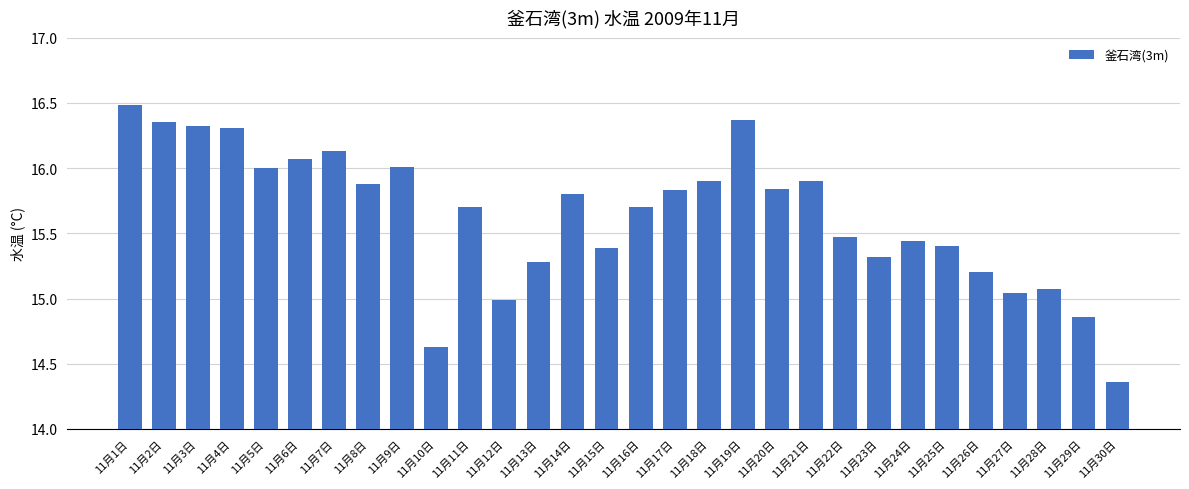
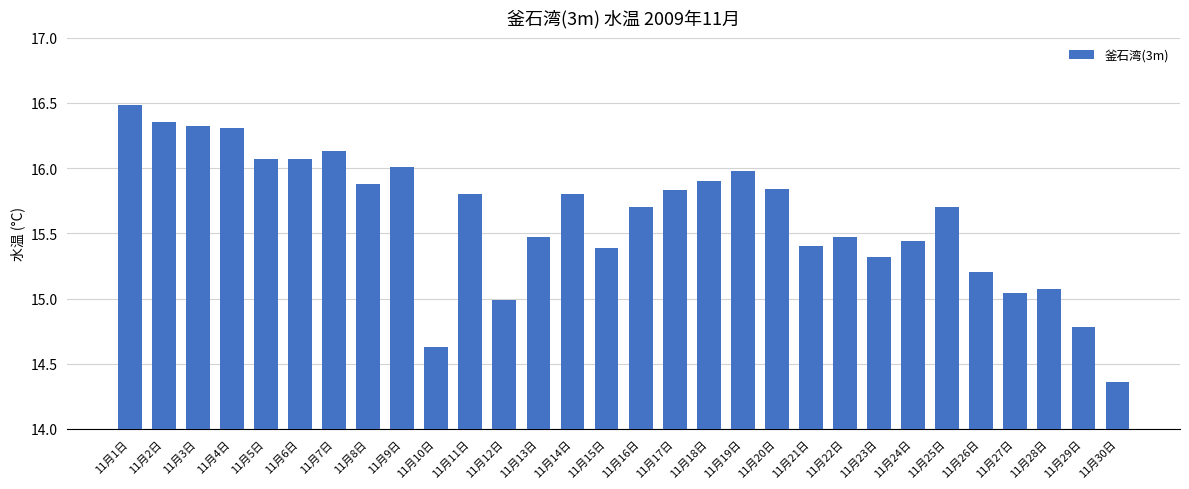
  {
    "11月1日": 16.48,
    "11月2日": 16.35,
    "11月3日": 16.32,
    "11月4日": 16.31,
-   "11月5日": 16.00,
+   "11月5日": 16.07,
    "11月6日": 16.07,
    "11月7日": 16.13,
    "11月8日": 15.88,
    "11月9日": 16.01,
    "11月10日": 14.63,
-   "11月11日": 15.7,
+   "11月11日": 15.8,
    "11月12日": 14.99,
-   "11月13日": 15.28,
+   "11月13日": 15.47,
    "11月14日": 15.80,
    "11月15日": 15.39,
    "11月16日": 15.70,
    "11月17日": 15.83,
    "11月18日": 15.90,
-   "11月19日": 16.37,
+   "11月19日": 15.98,
    "11月20日": 15.84,
-   "11月21日": 15.9,
+   "11月21日": 15.4,
    "11月22日": 15.47,
    "11月23日": 15.32,
    "11月24日": 15.44,
-   "11月25日": 15.4,
+   "11月25日": 15.7,
    "11月26日": 15.20,
    "11月27日": 15.04,
    "11月28日": 15.07,
-   "11月29日": 14.86,
+   "11月29日": 14.78,
    "11月30日": 14.36
  }
